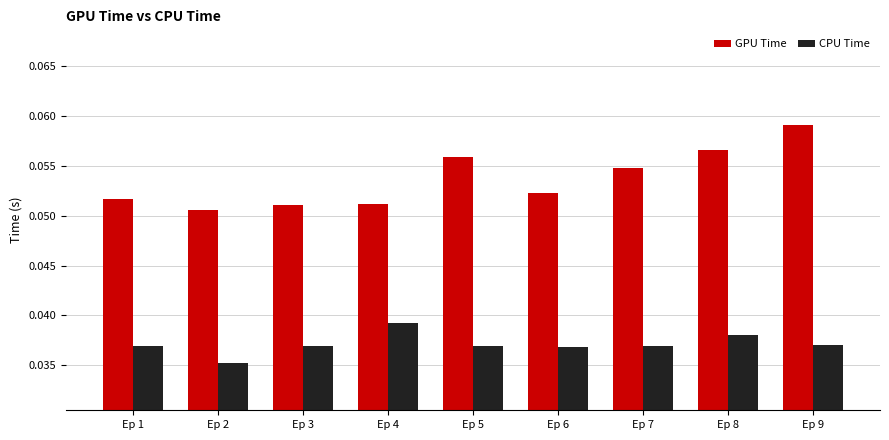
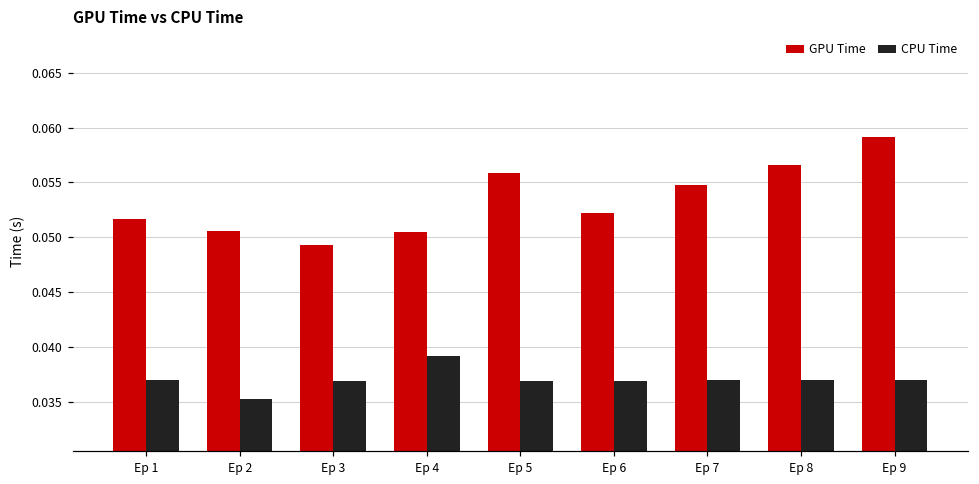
  {
    "GPU Time": {
      "Ep 1": 0.052,
      "Ep 2": 0.051,
-     "Ep 3": 0.051,
-     "Ep 4": 0.051,
+     "Ep 3": 0.049,
+     "Ep 4": 0.050,
      "Ep 5": 0.056,
      "Ep 6": 0.052,
      "Ep 7": 0.055,
      "Ep 8": 0.057,
      "Ep 9": 0.059
    },
    "CPU Time": {
      "Ep 1": 0.037,
      "Ep 2": 0.035,
      "Ep 3": 0.037,
      "Ep 4": 0.039,
      "Ep 5": 0.037,
      "Ep 6": 0.037,
      "Ep 7": 0.037,
-     "Ep 8": 0.038,
+     "Ep 8": 0.037,
      "Ep 9": 0.037
    }
  }
